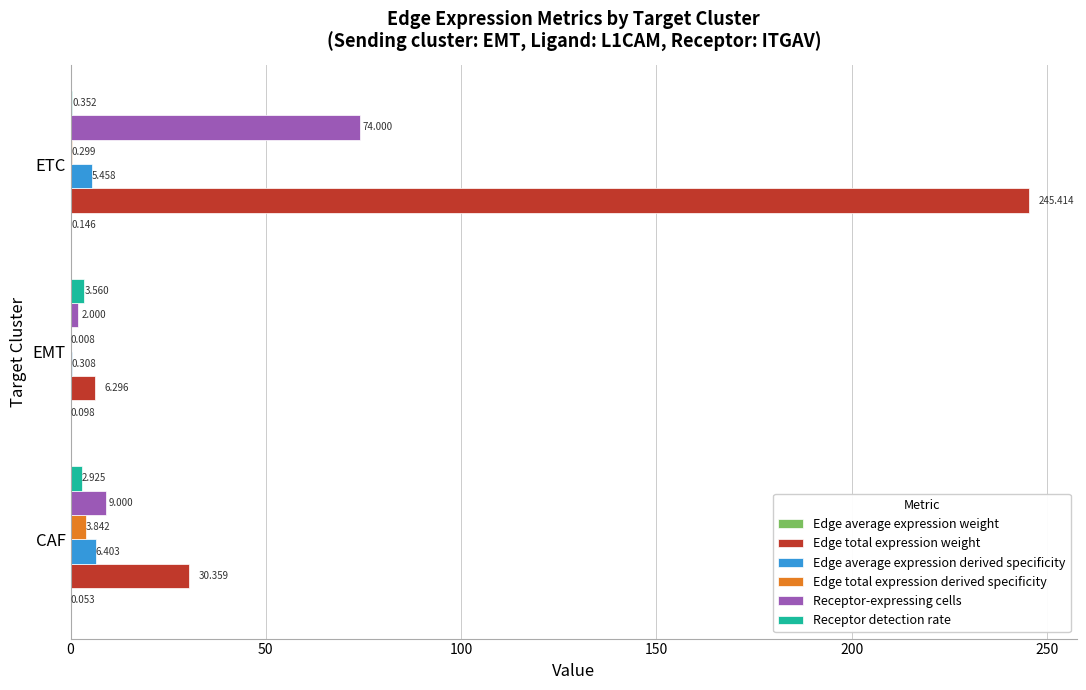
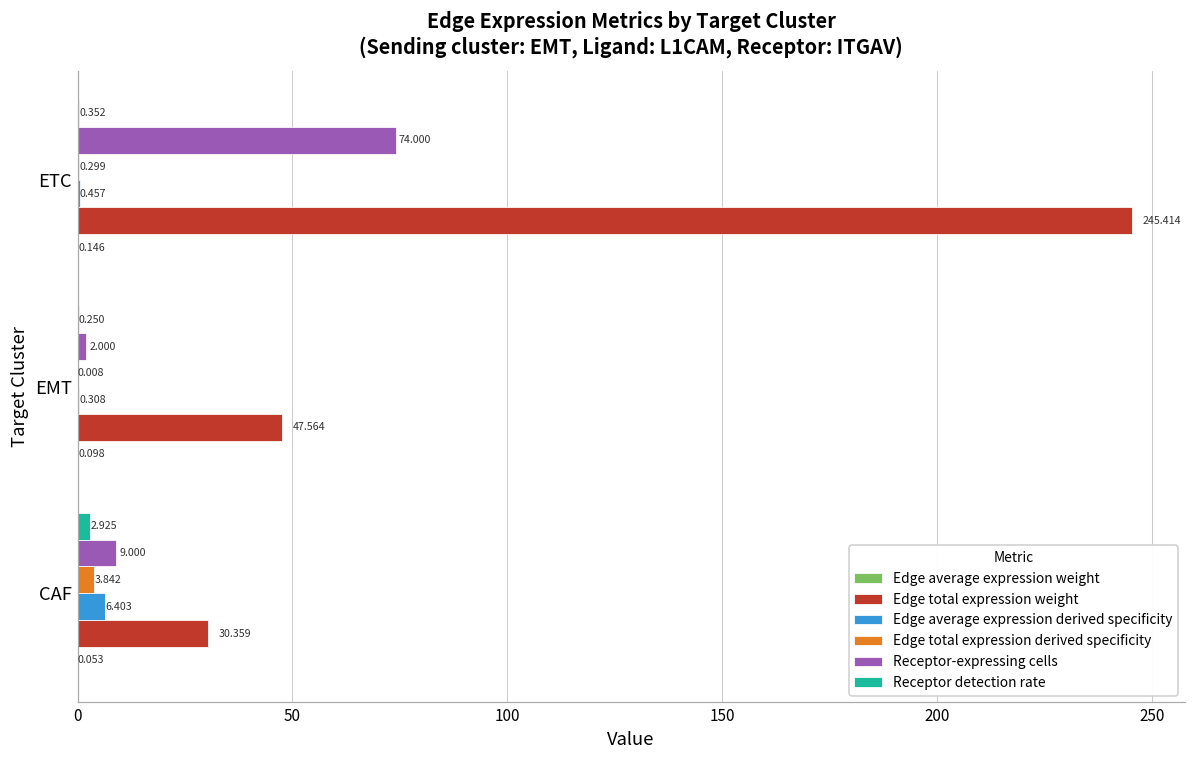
  {
    "Edge average expression weight": {
      "ETC": 0.146,
      "EMT": 0.098,
      "CAF": 0.053
    },
    "Edge total expression weight": {
      "ETC": 245.414,
-     "EMT": 6.296,
+     "EMT": 47.564,
      "CAF": 30.359
    },
    "Edge average expression derived specificity": {
-     "ETC": 5.458,
+     "ETC": 0.457,
      "EMT": 0.308,
      "CAF": 6.403
    },
    "Edge total expression derived specificity": {
      "ETC": 0.299,
      "EMT": 0.008,
      "CAF": 3.842
    },
    "Receptor-expressing cells": {
      "ETC": 74.000,
      "EMT": 2.000,
      "CAF": 9.000
    },
    "Receptor detection rate": {
      "ETC": 0.352,
-     "EMT": 3.560,
+     "EMT": 0.250,
      "CAF": 2.925
    }
  }
